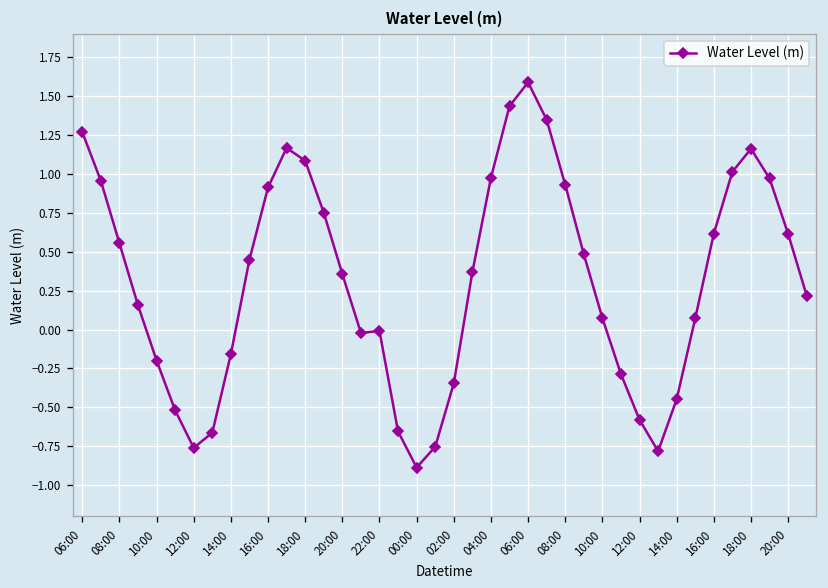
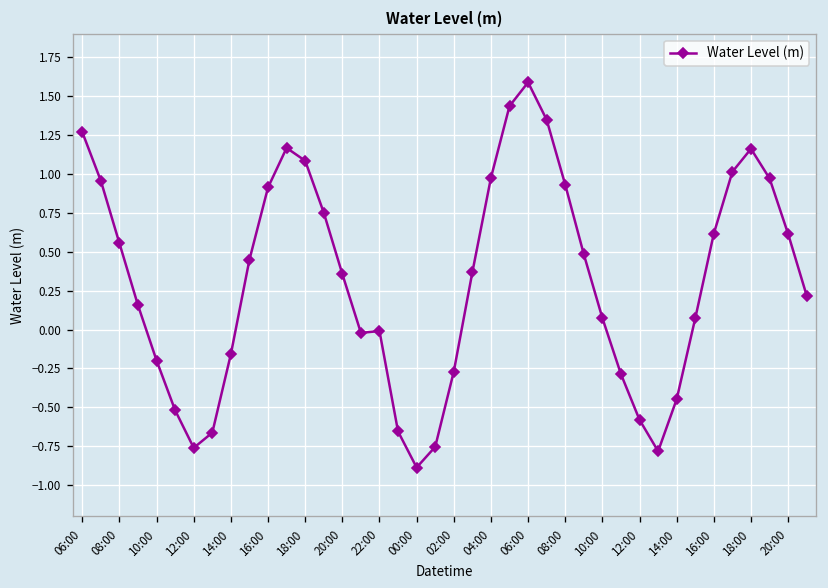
  {
    "22:00": -0.01,
    "00:00": -0.89,
-   "02:00": -0.35,
+   "02:00": -0.27,
    "04:00": 0.98
  }
